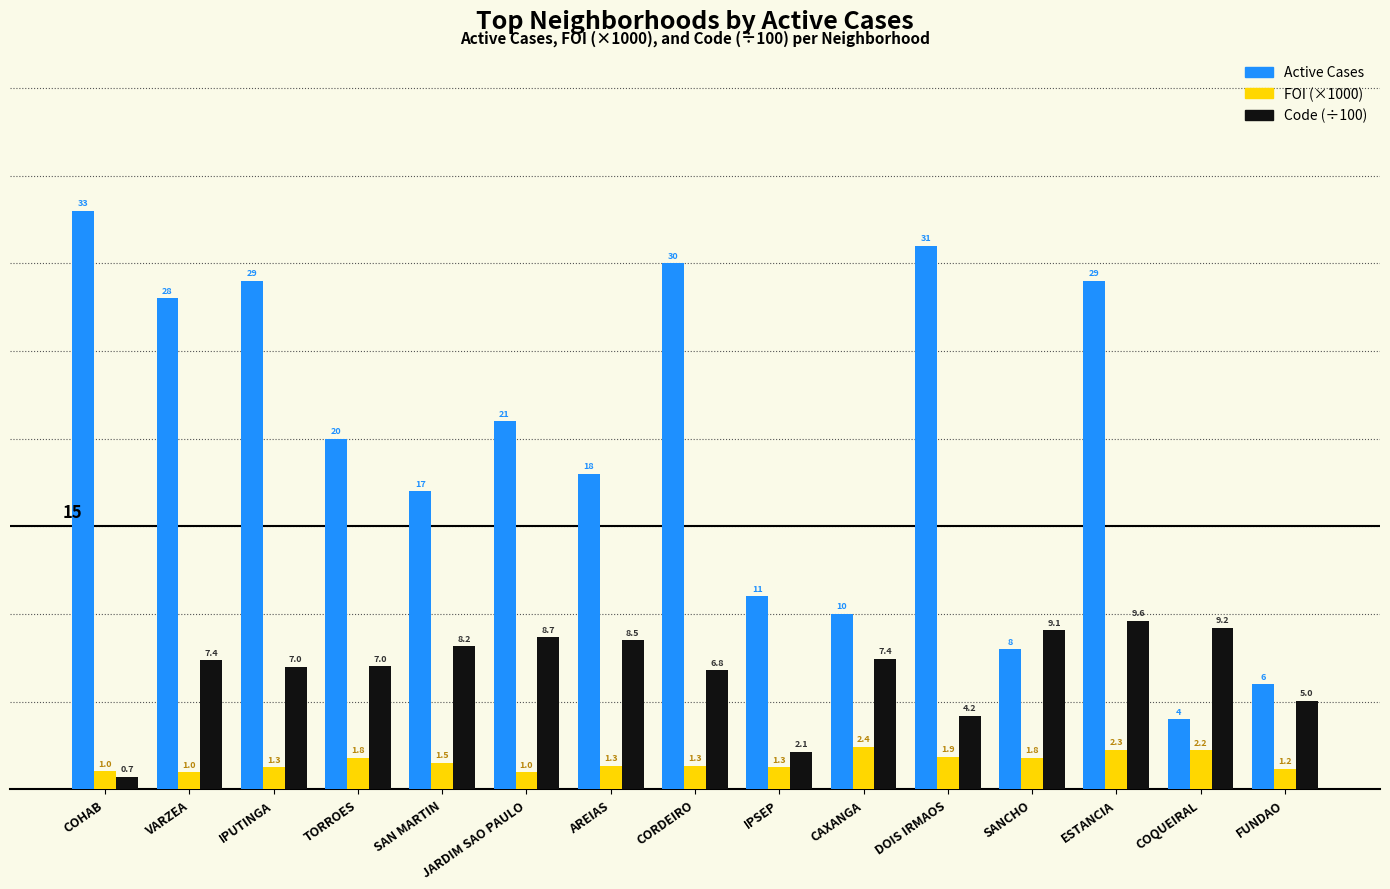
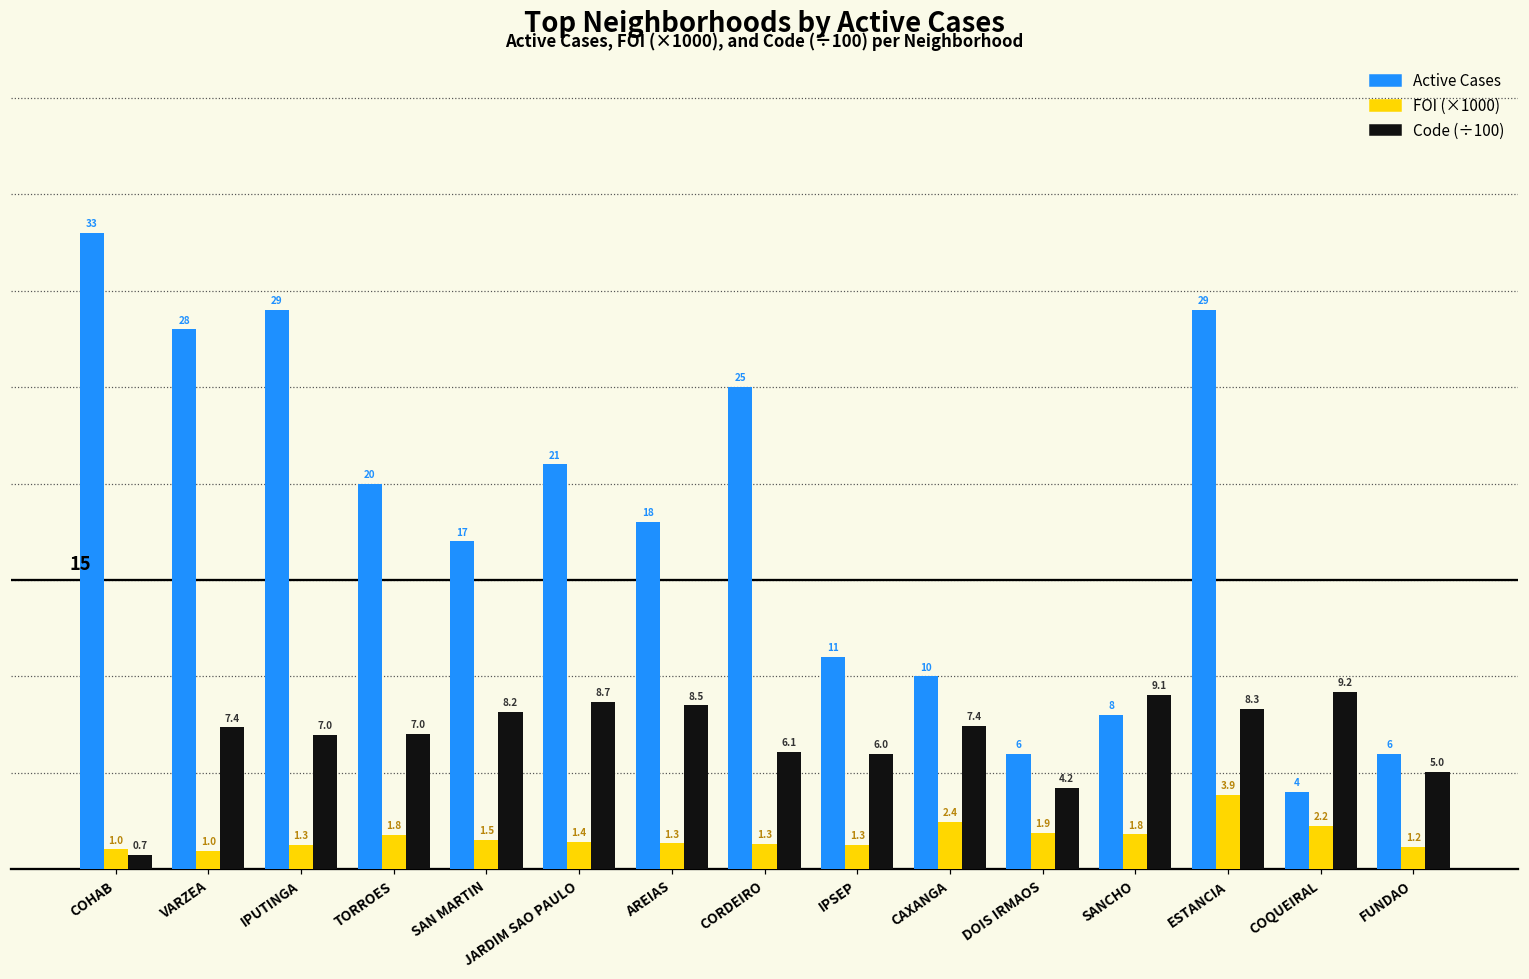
  {
    "Active Cases": {
      "COHAB": 33,
      "VARZEA": 28,
      "IPUTINGA": 29,
      "TORROES": 20,
      "SAN MARTIN": 17,
      "JARDIM SAO PAULO": 21,
      "AREIAS": 18,
-     "CORDEIRO": 30,
+     "CORDEIRO": 25,
      "IPSEP": 11,
      "CAXANGA": 10,
-     "DOIS IRMAOS": 31,
+     "DOIS IRMAOS": 6,
      "SANCHO": 8,
      "ESTANCIA": 29,
      "COQUEIRAL": 4,
      "FUNDAO": 6
    },
    "FOI (×1000)": {
      "COHAB": 1.0,
      "VARZEA": 1.0,
      "IPUTINGA": 1.3,
      "TORROES": 1.8,
      "SAN MARTIN": 1.5,
-     "JARDIM SAO PAULO": 1.0,
+     "JARDIM SAO PAULO": 1.4,
      "AREIAS": 1.3,
      "CORDEIRO": 1.3,
      "IPSEP": 1.3,
      "CAXANGA": 2.4,
      "DOIS IRMAOS": 1.9,
      "SANCHO": 1.8,
-     "ESTANCIA": 2.3,
+     "ESTANCIA": 3.9,
      "COQUEIRAL": 2.2,
      "FUNDAO": 1.2
    },
    "Code (÷100)": {
      "COHAB": 0.7,
      "VARZEA": 7.4,
      "IPUTINGA": 7.0,
      "TORROES": 7.0,
      "SAN MARTIN": 8.2,
      "JARDIM SAO PAULO": 8.7,
      "AREIAS": 8.5,
-     "CORDEIRO": 6.8,
-     "IPSEP": 2.1,
+     "CORDEIRO": 6.1,
+     "IPSEP": 6.0,
      "CAXANGA": 7.4,
      "DOIS IRMAOS": 4.2,
      "SANCHO": 9.1,
-     "ESTANCIA": 9.6,
+     "ESTANCIA": 8.3,
      "COQUEIRAL": 9.2,
      "FUNDAO": 5.0
    }
  }
